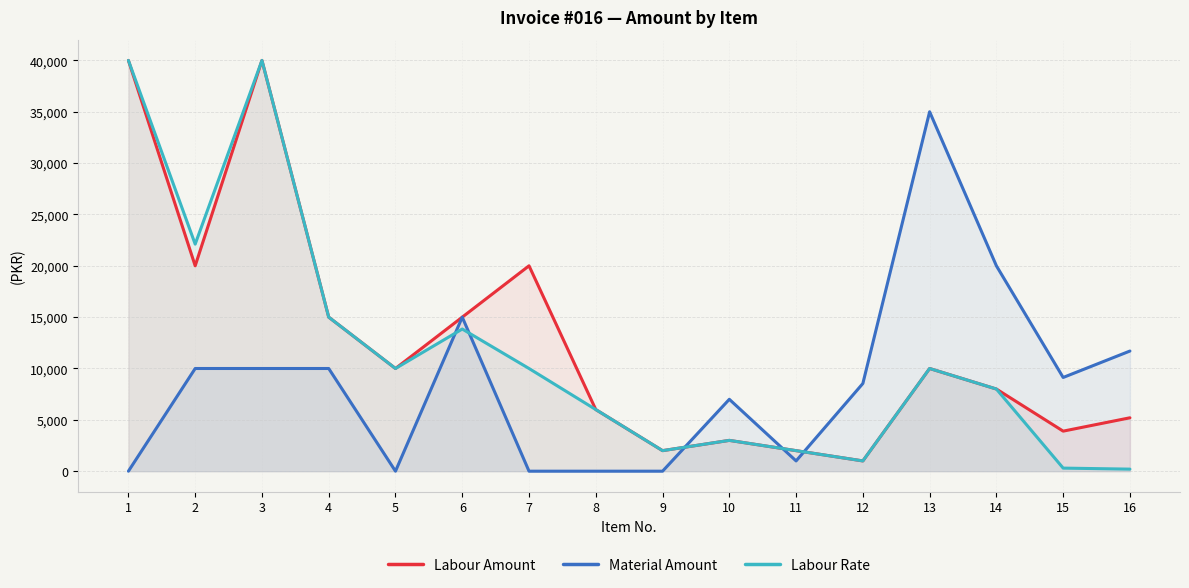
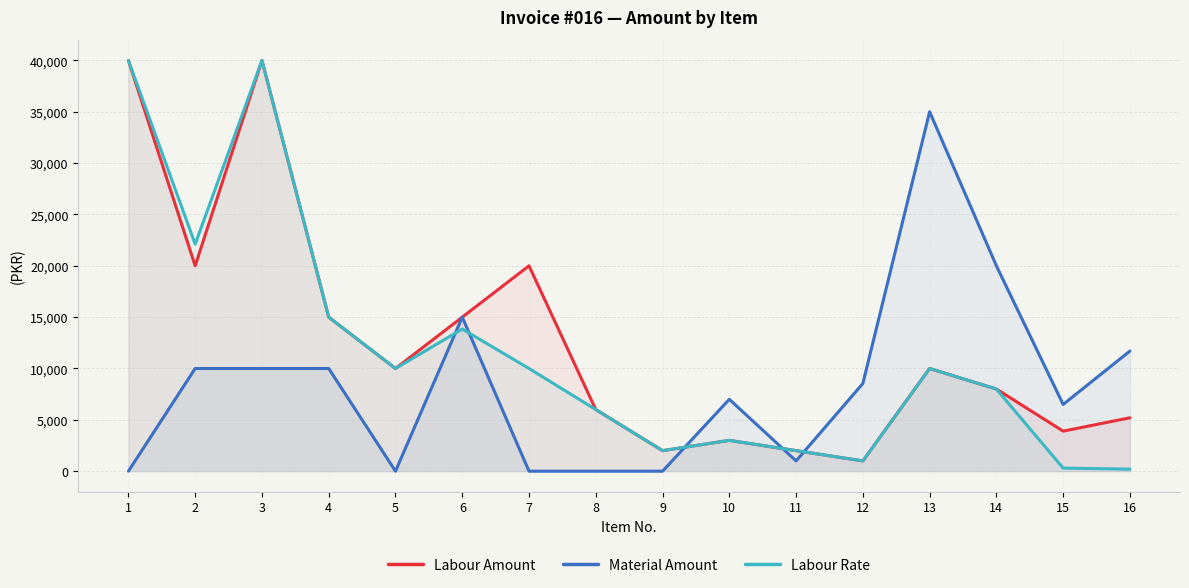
  {
    "Labour Amount": {
      "2": "20,000",
      "7": "20,000",
      "15": "3,900",
      "16": "5,200"
    },
    "Material Amount": {
      "1": "0",
      "2": "10,000",
      "3": "10,000",
      "4": "10,000",
      "5": "0",
      "7": "0",
      "8": "0",
      "9": "0",
      "10": "7,000",
      "11": "1,000",
      "12": "8,500",
      "13": "35,000",
      "14": "20,000",
-     "15": "9,100",
+     "15": "6,500",
      "16": "11,700"
    },
    "Labour Rate": {
      "2": "22,100",
      "6": "13,800",
      "7": "10,000",
      "15": "300",
      "16": "200"
    }
  }
